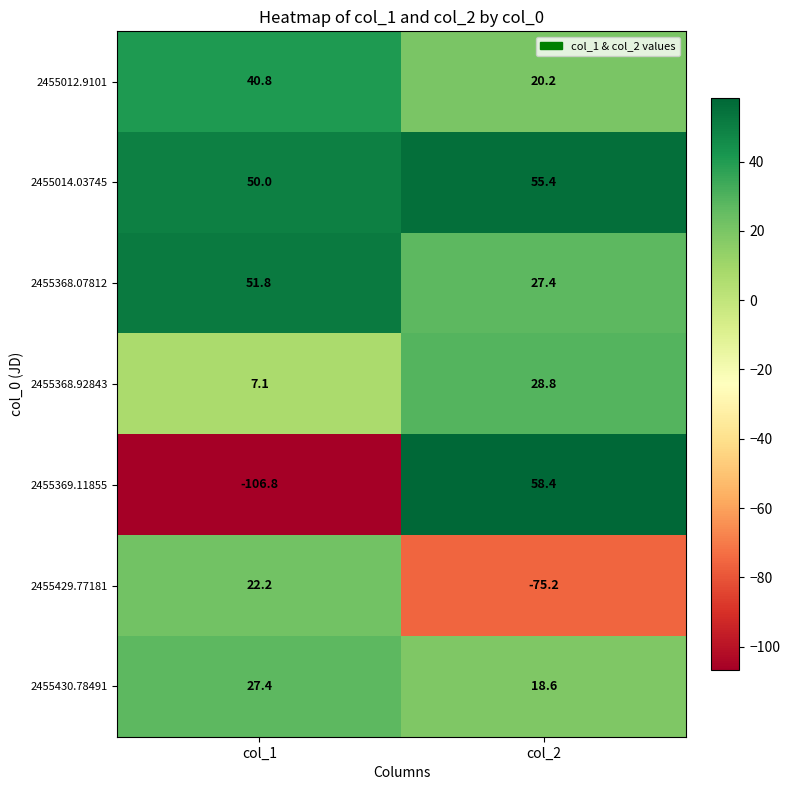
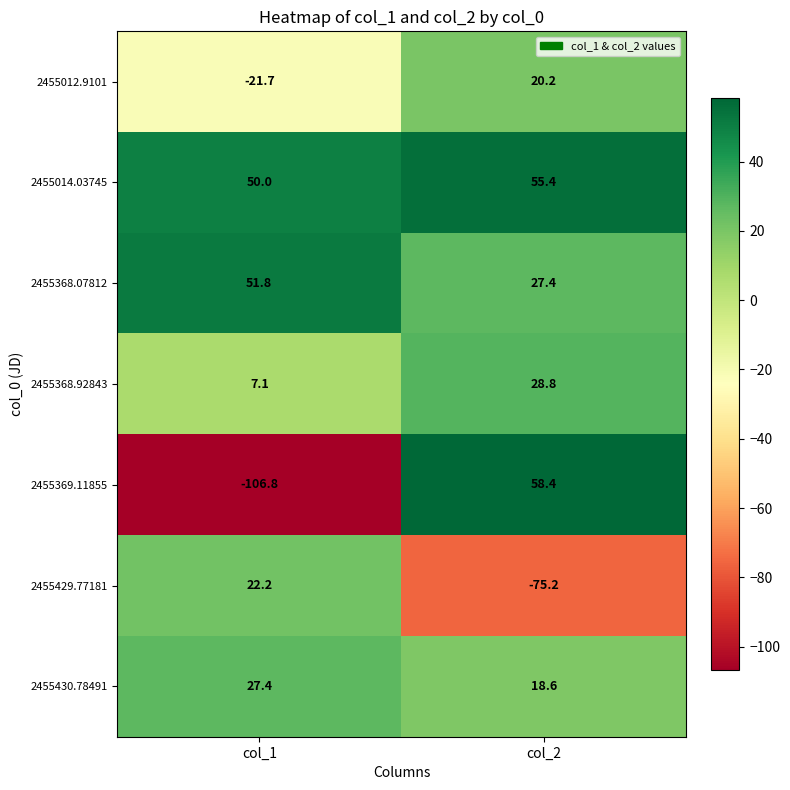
  {
    "2455012.9101": {
-     "col_1": 40.8,
+     "col_1": -21.7,
      "col_2": 20.2
    },
    "2455014.03745": {
      "col_1": 50.0,
      "col_2": 55.4
    },
    "2455368.07812": {
      "col_1": 51.8,
      "col_2": 27.4
    },
    "2455368.92843": {
      "col_1": 7.1,
      "col_2": 28.8
    },
    "2455369.11855": {
      "col_1": -106.8,
      "col_2": 58.4
    },
    "2455429.77181": {
      "col_1": 22.2,
      "col_2": -75.2
    },
    "2455430.78491": {
      "col_1": 27.4,
      "col_2": 18.6
    }
  }
